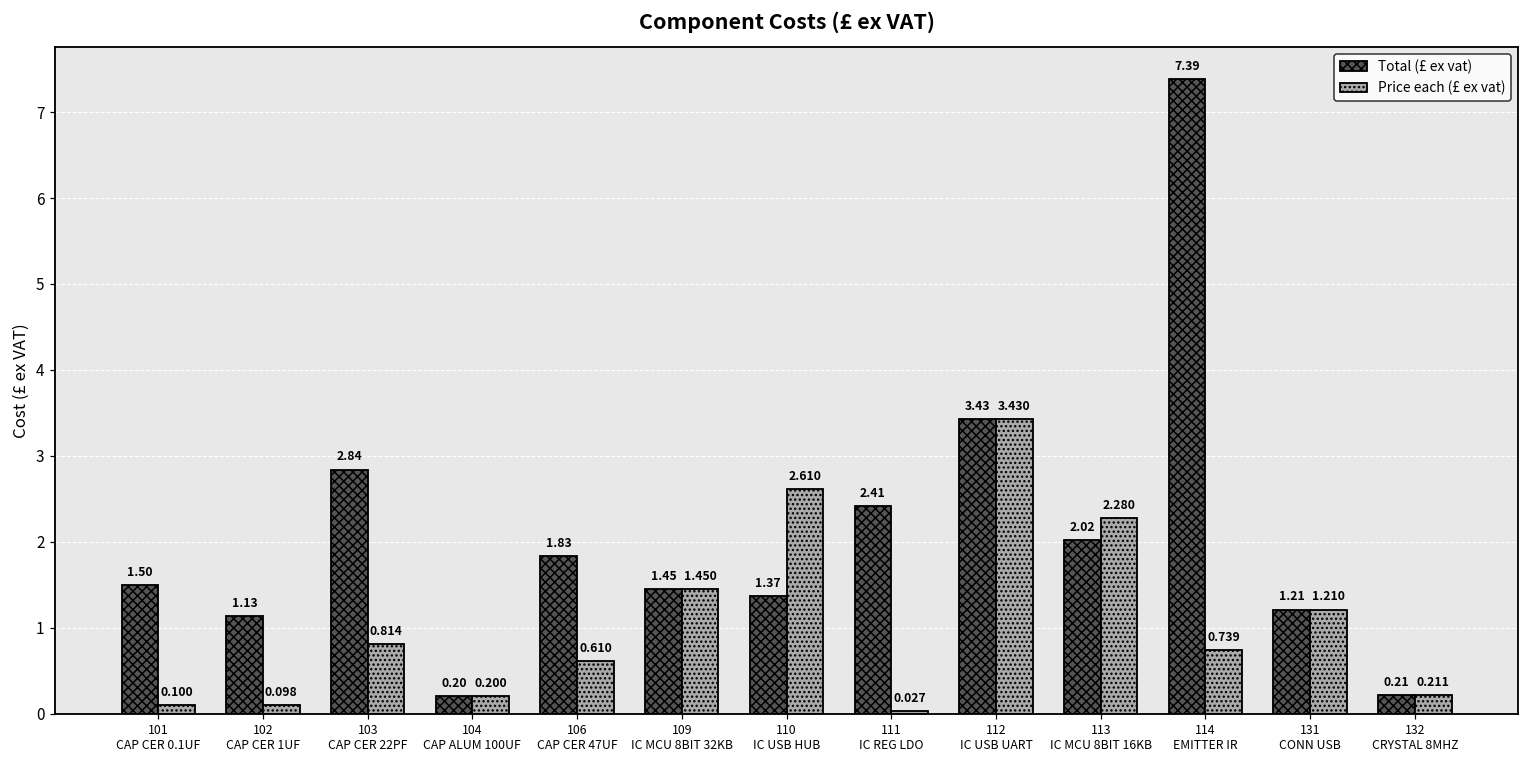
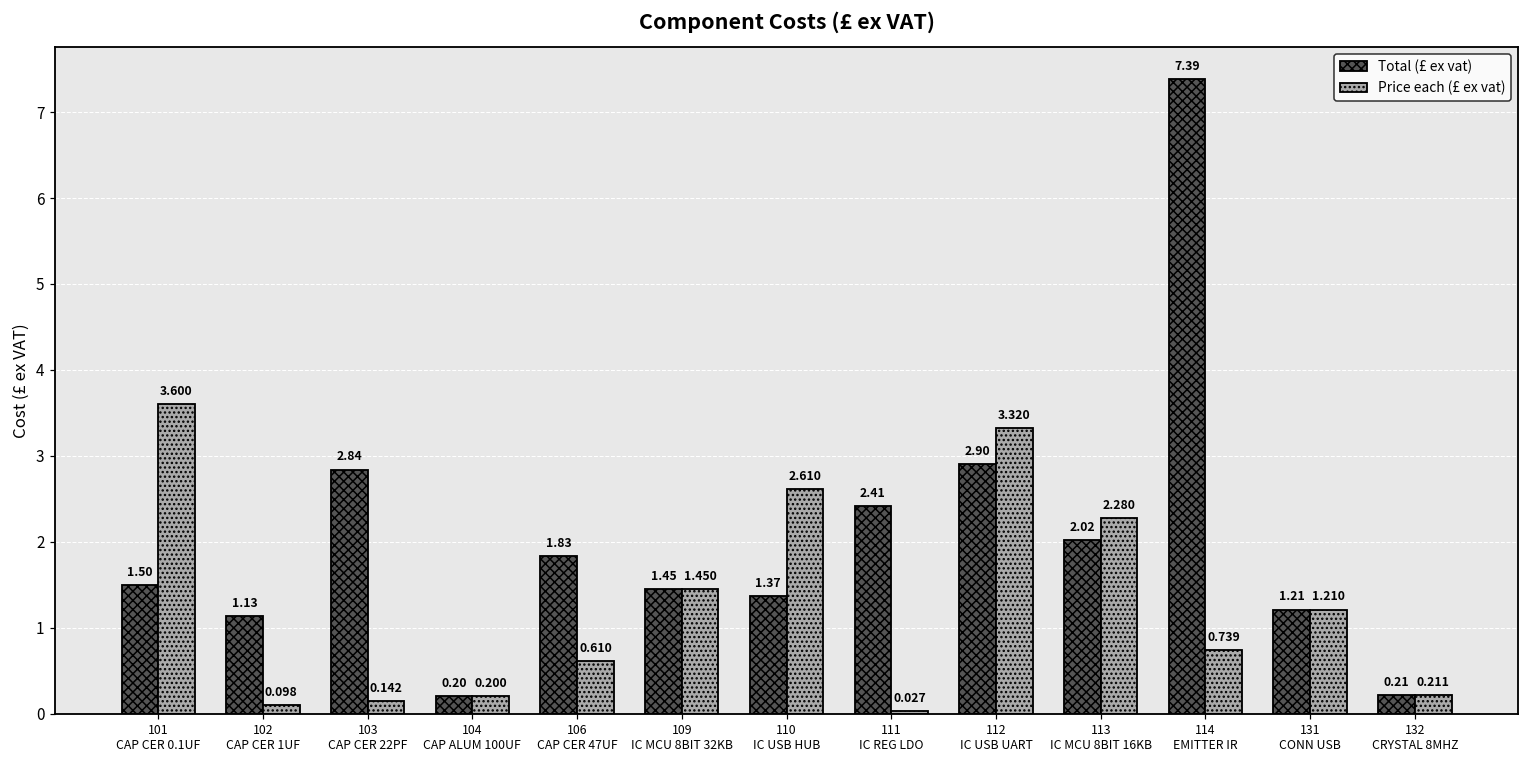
  {
    "Total (£ ex vat)": {
      "101 CAP CER 0.1UF": 1.50,
      "102 CAP CER 1UF": 1.13,
      "103 CAP CER 22PF": 2.84,
      "104 CAP ALUM 100UF": 0.20,
      "106 CAP CER 47UF": 1.83,
      "109 IC MCU 8BIT 32KB": 1.45,
      "110 IC USB HUB": 1.37,
      "111 IC REG LDO": 2.41,
-     "112 IC USB UART": 3.43,
+     "112 IC USB UART": 2.90,
      "113 IC MCU 8BIT 16KB": 2.02,
      "114 EMITTER IR": 7.39,
      "131 CONN USB": 1.21,
      "132 CRYSTAL 8MHZ": 0.21
    },
    "Price each (£ ex vat)": {
-     "101 CAP CER 0.1UF": 0.100,
+     "101 CAP CER 0.1UF": 3.600,
      "102 CAP CER 1UF": 0.098,
-     "103 CAP CER 22PF": 0.814,
+     "103 CAP CER 22PF": 0.142,
      "104 CAP ALUM 100UF": 0.200,
      "106 CAP CER 47UF": 0.610,
      "109 IC MCU 8BIT 32KB": 1.450,
      "110 IC USB HUB": 2.610,
      "111 IC REG LDO": 0.027,
-     "112 IC USB UART": 3.430,
+     "112 IC USB UART": 3.320,
      "113 IC MCU 8BIT 16KB": 2.280,
      "114 EMITTER IR": 0.739,
      "131 CONN USB": 1.210,
      "132 CRYSTAL 8MHZ": 0.211
    }
  }
